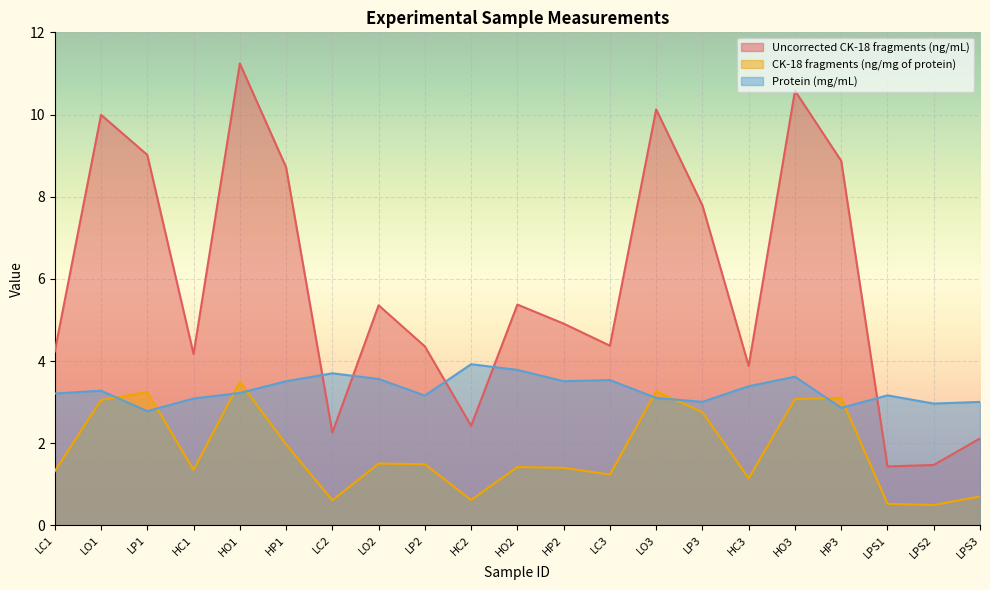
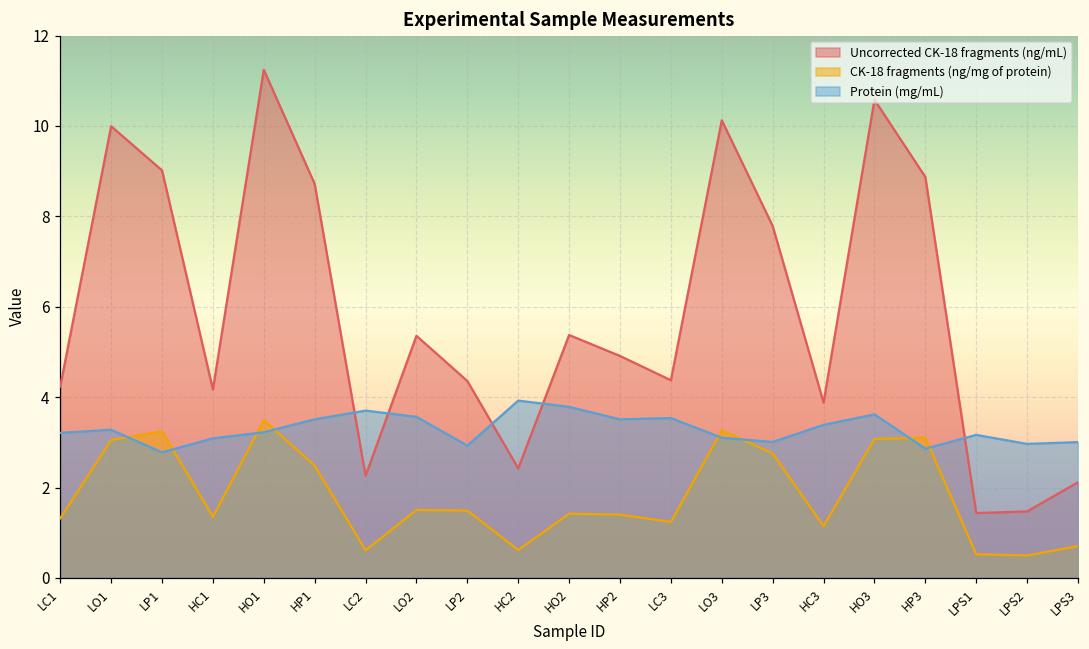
  {
    "Uncorrected CK-18 fragments (ng/mL)": {
      "LC1": 4.2,
      "LO1": 10.0,
      "LP1": 9.0,
      "HC1": 4.2,
      "HO1": 11.2,
      "HP1": 8.7,
      "LC2": 2.3,
      "LO2": 5.4,
      "LP2": 4.4,
      "HC2": 2.4,
      "HO2": 5.4,
      "HP2": 4.9,
      "LC3": 4.4,
      "LO3": 10.1,
      "LP3": 7.8,
      "HC3": 3.9,
      "HP3": 8.9,
      "LPS1": 1.4,
      "LPS2": 1.5,
      "LPS3": 2.1
    },
    "CK-18 fragments (ng/mg of protein)": {
      "LC1": 1.3,
      "LO1": 3.0,
      "LP1": 3.2,
      "HC1": 1.4,
      "HO1": 3.5,
-     "HP1": 2.0,
+     "HP1": 2.5,
      "LC2": 0.6,
      "LO2": 1.5,
      "LP2": 1.5,
      "HC2": 0.6,
      "HO2": 1.4,
      "HP2": 1.4,
      "LC3": 1.2,
      "LO3": 3.3,
      "LP3": 2.8,
      "HC3": 1.1,
      "HO3": 3.1,
      "HP3": 3.1,
      "LPS1": 0.5,
      "LPS2": 0.5,
      "LPS3": 0.7
    },
    "Protein (mg/mL)": {
      "LC1": 3.2,
      "LO1": 3.3,
      "LP1": 2.8,
      "HC1": 3.1,
      "HO1": 3.2,
      "HP1": 3.5,
      "LC2": 3.7,
      "LO2": 3.6,
-     "LP2": 3.2,
+     "LP2": 2.9,
      "HC2": 3.9,
      "HO2": 3.8,
      "HP2": 3.5,
      "LC3": 3.5,
      "LO3": 3.1,
      "LP3": 3.0,
      "HC3": 3.4,
      "HO3": 3.6,
      "HP3": 2.9,
      "LPS1": 3.2,
      "LPS2": 3.0,
      "LPS3": 3.0
    }
  }
